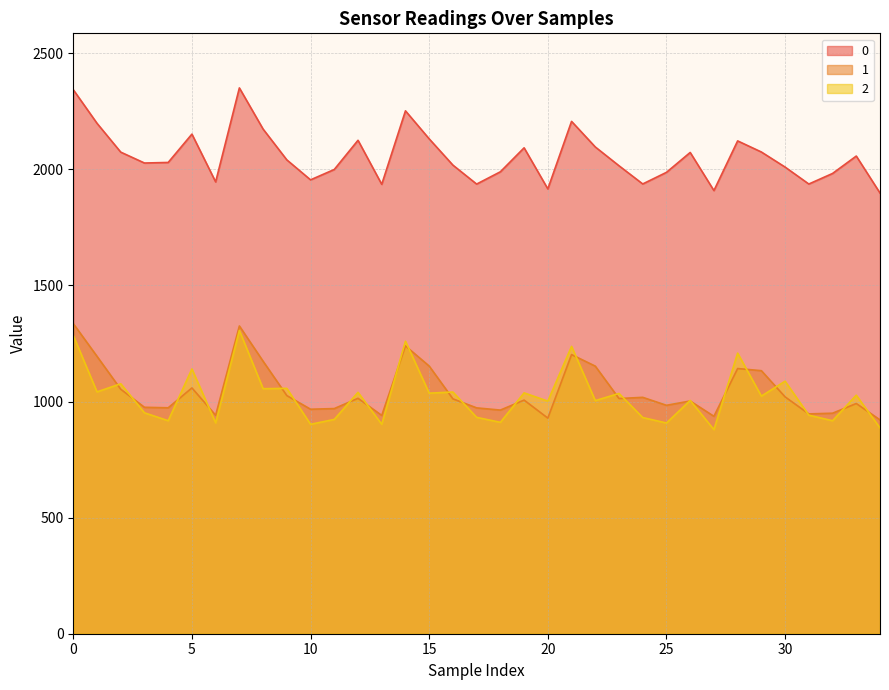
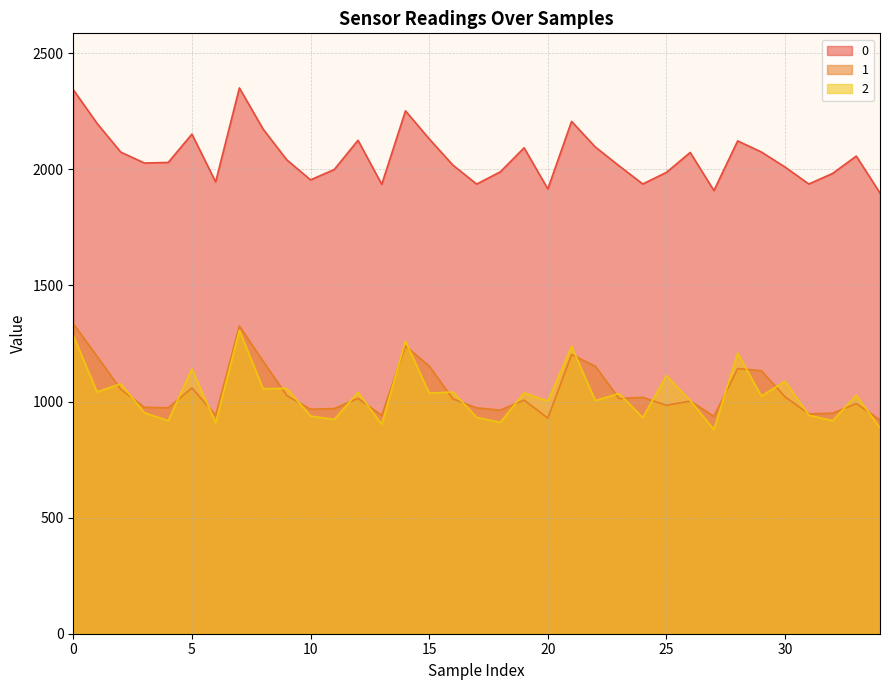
  {
    "2": {
      "0": 1280,
      "5": 1140,
-     "10": 900,
+     "10": 940,
      "15": 1040,
      "20": 1000,
-     "25": 910,
+     "25": 1110,
      "30": 1090
    }
  }
